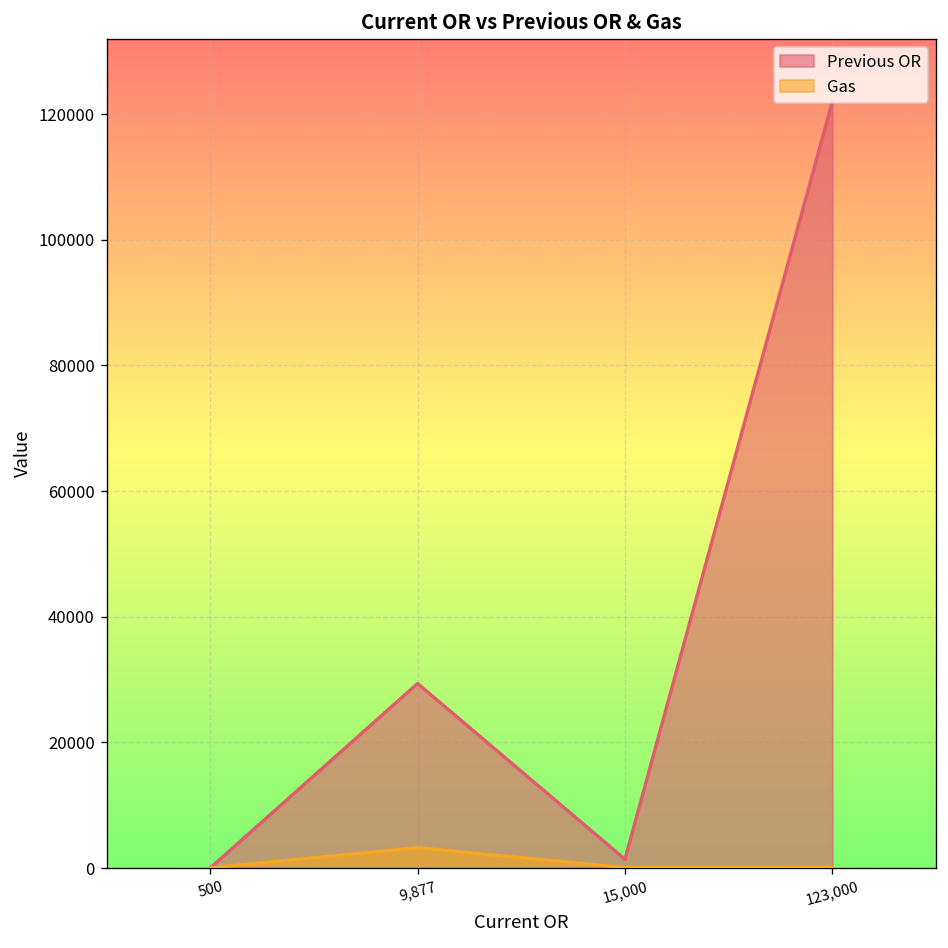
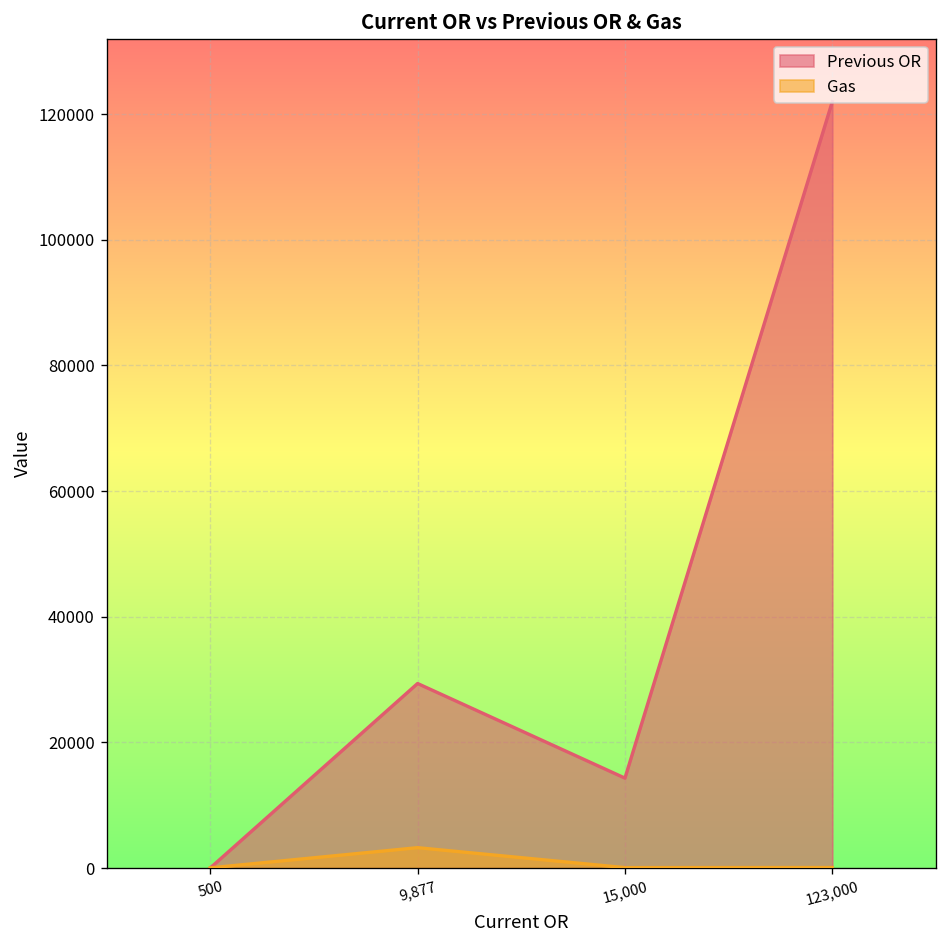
  {
    "Previous OR": {
      "9,877": 29000,
-     "15,000": 1000
+     "15,000": 14000
    },
    "Gas": {
      "9,877": 3000,
      "15,000": 0,
      "123,000": 0
    }
  }
